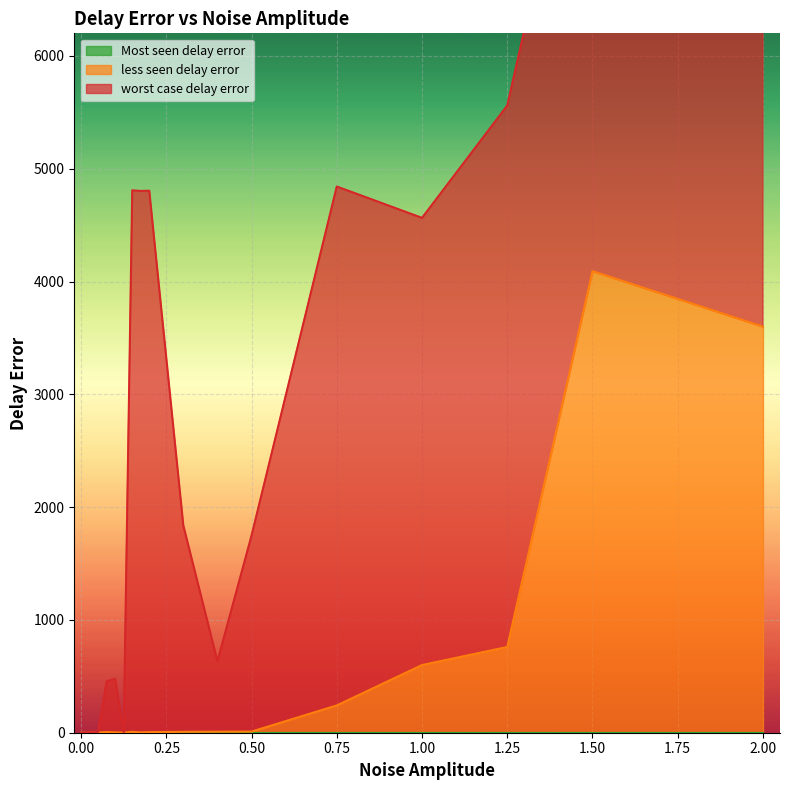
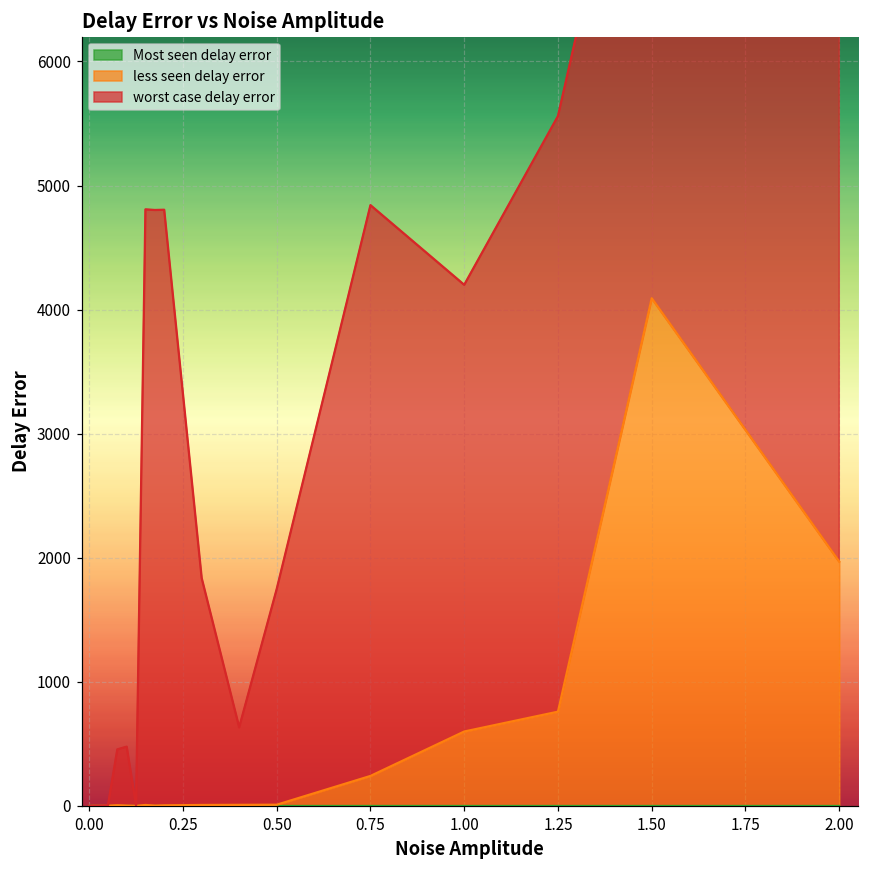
  {
    "Most seen delay error": {
      "0.75": 0,
      "1.00": 0,
      "1.25": 0,
      "1.50": 0,
      "2.00": 0
    },
    "less seen delay error": {
      "0.75": 240,
      "1.00": 600,
      "1.25": 760,
      "1.50": 4090,
-     "2.00": 3600
+     "2.00": 1970
    },
    "worst case delay error": {
      "0.50": 1740,
      "0.75": 4600,
-     "1.00": 3960,
+     "1.00": 3600,
      "1.25": 4800
    }
  }
